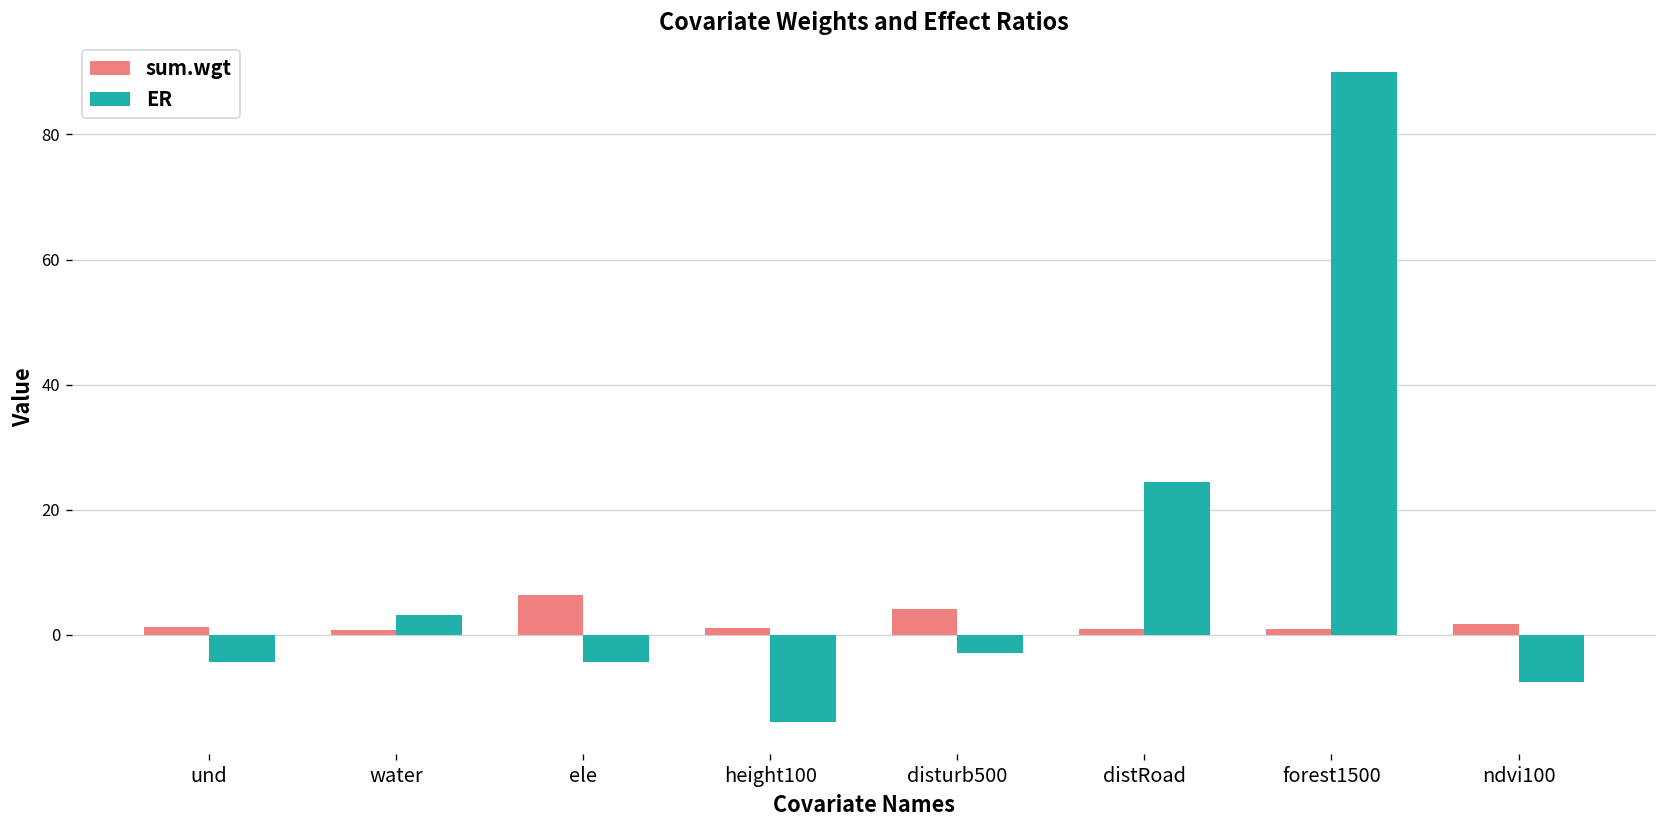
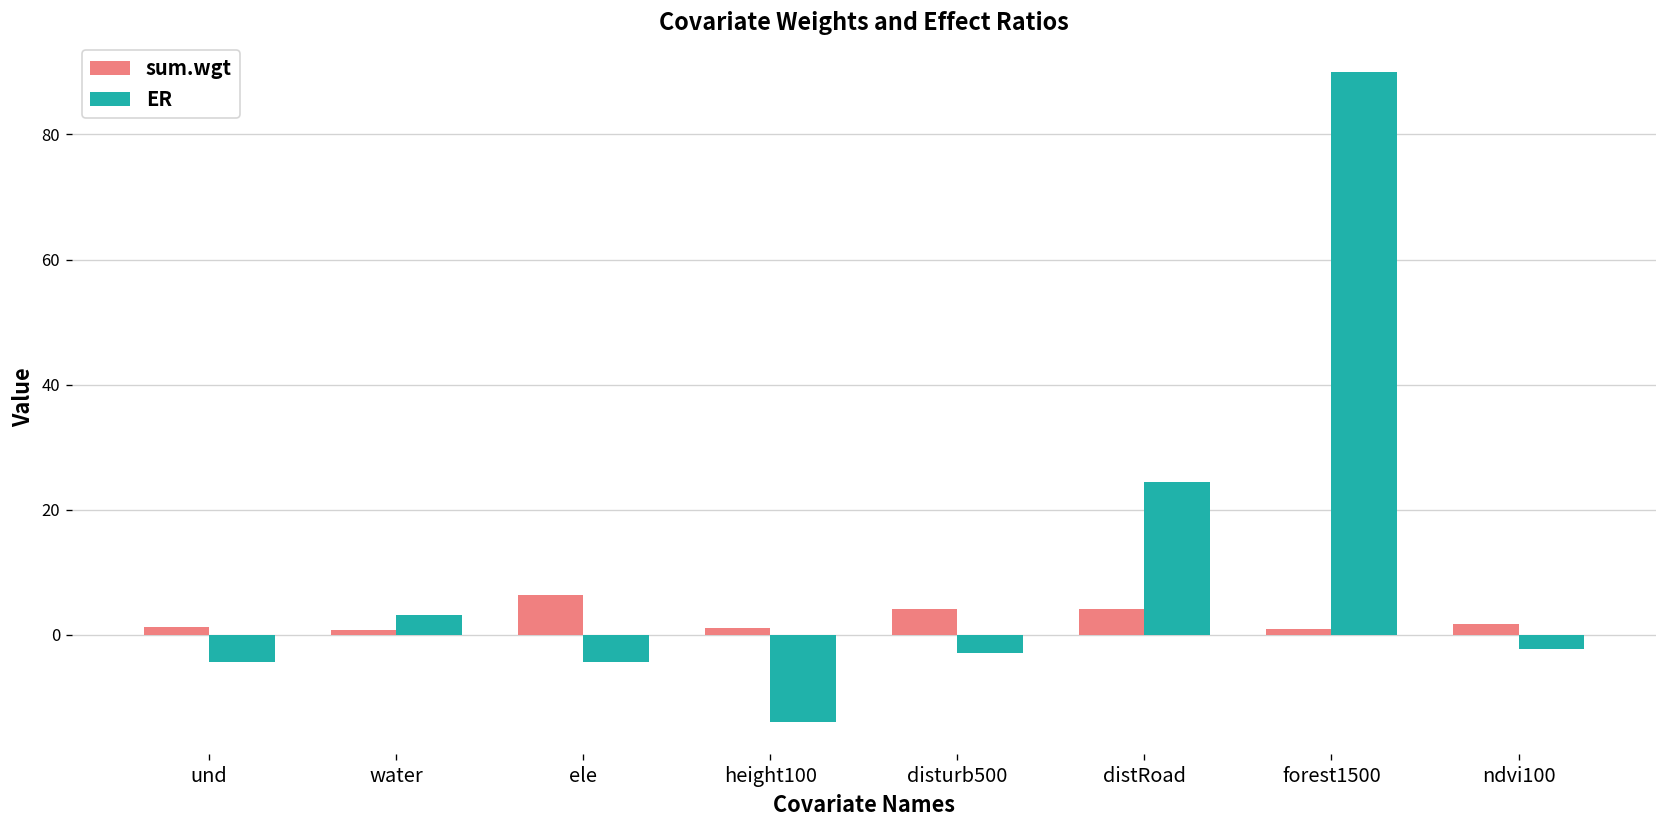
  {
    "sum.wgt": {
      "und": 1,
      "water": 1,
      "ele": 6,
      "height100": 1,
      "disturb500": 4,
-     "distRoad": 1,
+     "distRoad": 4,
      "forest1500": 1,
      "ndvi100": 2
    },
    "ER": {
      "und": -4,
      "water": 3,
      "ele": -4,
      "height100": -14,
      "disturb500": -3,
      "distRoad": 24,
      "forest1500": 90,
-     "ndvi100": -8
+     "ndvi100": -2
    }
  }
